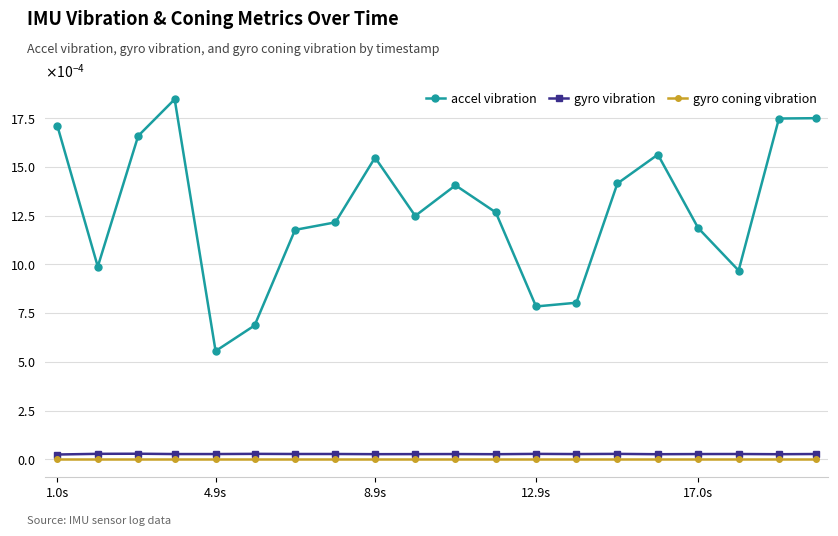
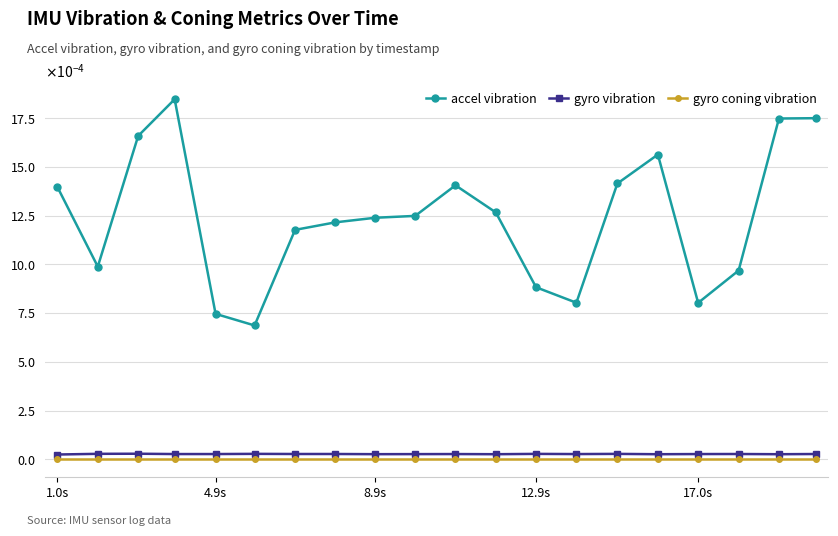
  {
    "accel vibration": {
-     "1.0s": 0.00171,
-     "4.9s": 0.00056,
-     "8.9s": 0.00155,
-     "12.9s": 0.00078,
-     "17.0s": 0.00119
+     "1.0s": 0.00140,
+     "4.9s": 0.00075,
+     "8.9s": 0.00124,
+     "12.9s": 0.00088,
+     "17.0s": 0.00080
    },
    "gyro vibration": {
      "1.0s": 0.00002,
      "4.9s": 0.00003,
      "8.9s": 0.00003,
      "12.9s": 0.00003,
      "17.0s": 0.00003
    },
    "gyro coning vibration": {
      "1.0s": 0.00000,
      "4.9s": 0.00000,
      "8.9s": 0.00000,
      "12.9s": 0.00000,
      "17.0s": 0.00000
    }
  }
